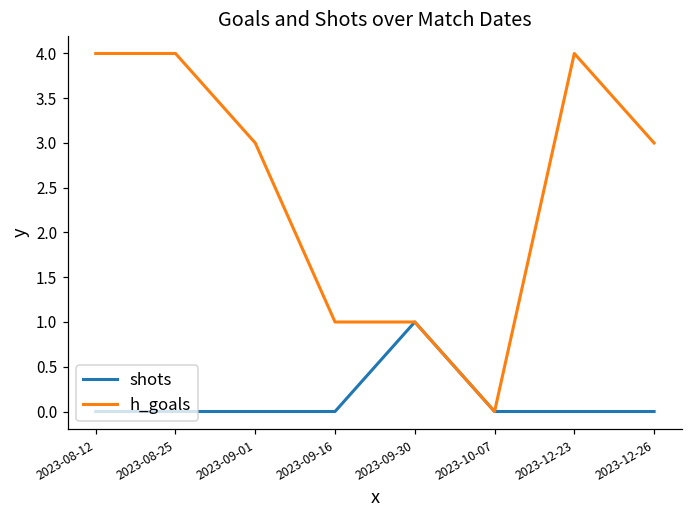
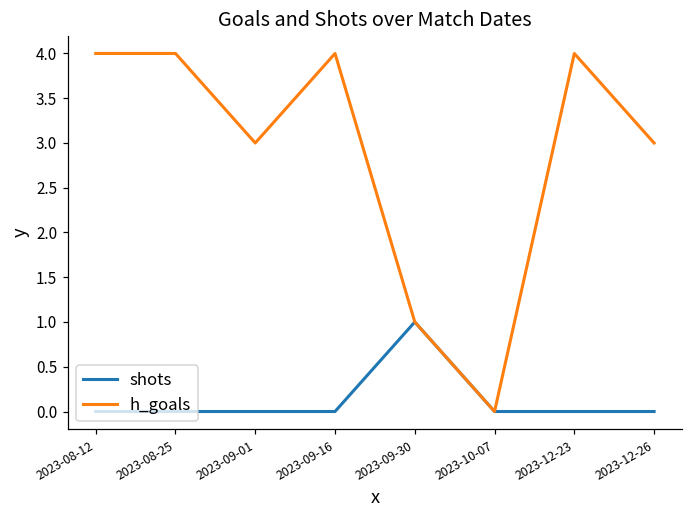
  {
    "shots": {
      "2023-09-01": 0,
      "2023-09-16": 0,
      "2023-12-23": 0,
      "2023-12-26": 0
    },
    "h_goals": {
      "2023-08-12": 4,
      "2023-08-25": 4,
      "2023-09-01": 3,
-     "2023-09-16": 1,
+     "2023-09-16": 4,
      "2023-12-23": 4,
      "2023-12-26": 3
    }
  }
